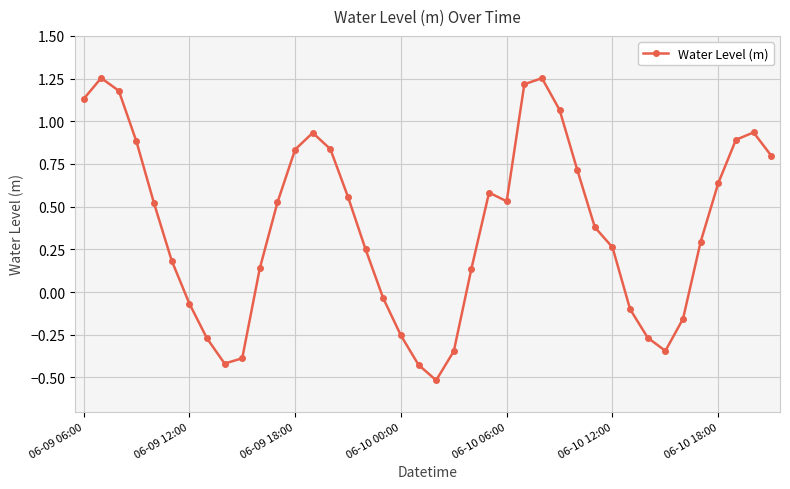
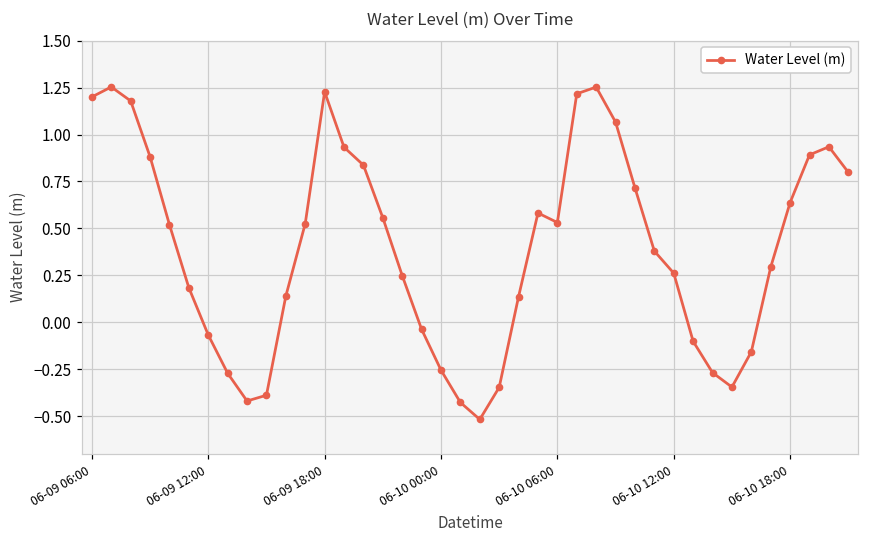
  {
-   "06-09 06:00": 1.13,
+   "06-09 06:00": 1.20,
    "06-09 12:00": -0.07,
-   "06-09 18:00": 0.83,
+   "06-09 18:00": 1.23,
    "06-10 00:00": -0.25,
    "06-10 06:00": 0.53,
    "06-10 12:00": 0.26,
    "06-10 18:00": 0.64
  }
